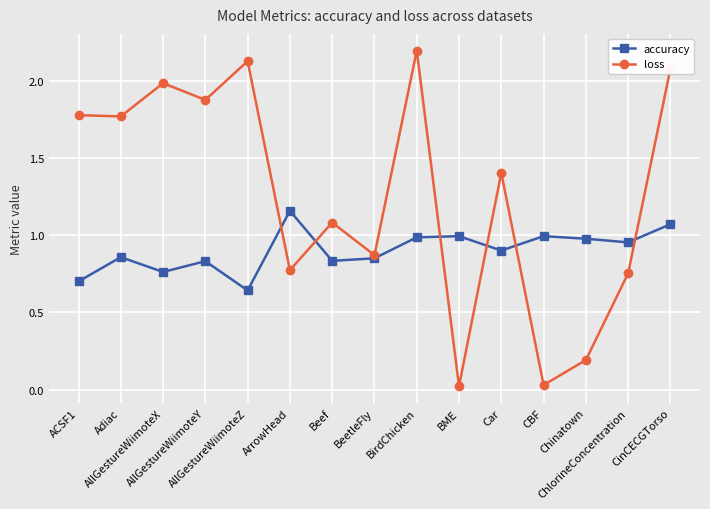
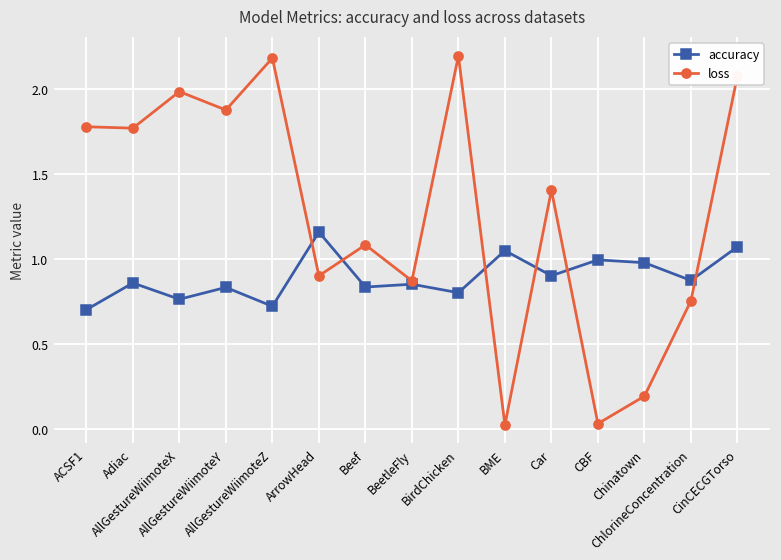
  {
    "accuracy": {
      "ACSF1": 0.70,
      "Adiac": 0.86,
      "AllGestureWiimoteX": 0.76,
      "AllGestureWiimoteY": 0.83,
-     "AllGestureWiimoteZ": 0.64,
+     "AllGestureWiimoteZ": 0.72,
      "ArrowHead": 1.16,
      "Beef": 0.83,
      "BeetleFly": 0.85,
-     "BirdChicken": 0.99,
-     "BME": 0.99,
+     "BirdChicken": 0.80,
+     "BME": 1.05,
      "Car": 0.90,
      "CBF": 0.99,
      "Chinatown": 0.98,
-     "ChlorineConcentration": 0.95,
+     "ChlorineConcentration": 0.87,
      "CinCECGTorso": 1.07
    },
    "loss": {
      "ACSF1": 1.78,
      "Adiac": 1.77,
      "AllGestureWiimoteX": 1.98,
      "AllGestureWiimoteY": 1.88,
-     "AllGestureWiimoteZ": 2.13,
-     "ArrowHead": 0.77,
+     "AllGestureWiimoteZ": 2.18,
+     "ArrowHead": 0.90,
      "Beef": 1.08,
      "BeetleFly": 0.87,
      "BirdChicken": 2.19,
      "BME": 0.02,
      "Car": 1.40,
      "CBF": 0.03,
      "Chinatown": 0.19,
      "ChlorineConcentration": 0.75
    }
  }
